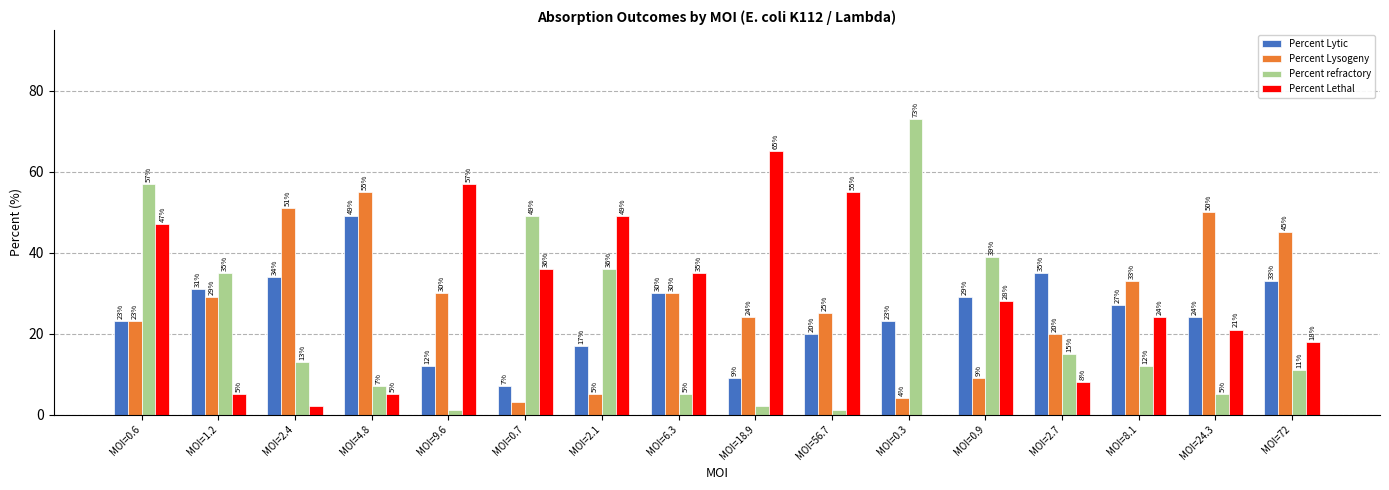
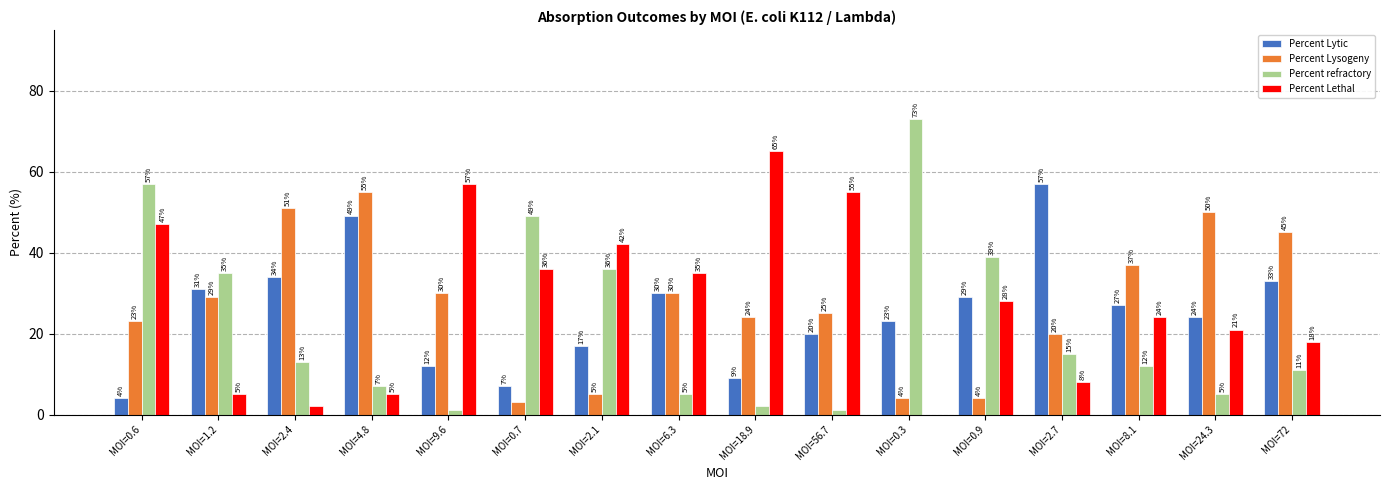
  {
    "Percent Lytic": {
-     "MOI=0.6": "23%",
+     "MOI=0.6": "4%",
      "MOI=1.2": "31%",
      "MOI=2.4": "34%",
      "MOI=4.8": "49%",
      "MOI=9.6": "12%",
      "MOI=0.7": "7%",
      "MOI=2.1": "17%",
      "MOI=6.3": "30%",
      "MOI=18.9": "9%",
      "MOI=56.7": "20%",
      "MOI=0.3": "23%",
      "MOI=0.9": "29%",
-     "MOI=2.7": "35%",
+     "MOI=2.7": "57%",
      "MOI=8.1": "27%",
      "MOI=24.3": "24%",
      "MOI=72": "33%"
    },
    "Percent Lysogeny": {
      "MOI=0.6": "23%",
      "MOI=1.2": "29%",
      "MOI=2.4": "51%",
      "MOI=4.8": "55%",
      "MOI=9.6": "30%",
      "MOI=2.1": "5%",
      "MOI=6.3": "30%",
      "MOI=18.9": "24%",
      "MOI=56.7": "25%",
      "MOI=0.3": "4%",
-     "MOI=0.9": "9%",
+     "MOI=0.9": "4%",
      "MOI=2.7": "20%",
-     "MOI=8.1": "33%",
+     "MOI=8.1": "37%",
      "MOI=24.3": "50%",
      "MOI=72": "45%"
    },
    "Percent refractory": {
      "MOI=0.6": "57%",
      "MOI=1.2": "35%",
      "MOI=2.4": "13%",
      "MOI=4.8": "7%",
      "MOI=0.7": "49%",
      "MOI=2.1": "36%",
      "MOI=6.3": "5%",
      "MOI=0.3": "73%",
      "MOI=0.9": "39%",
      "MOI=2.7": "15%",
      "MOI=8.1": "12%",
      "MOI=24.3": "5%",
      "MOI=72": "11%"
    },
    "Percent Lethal": {
      "MOI=0.6": "47%",
      "MOI=1.2": "5%",
      "MOI=4.8": "5%",
      "MOI=9.6": "57%",
      "MOI=0.7": "36%",
-     "MOI=2.1": "49%",
+     "MOI=2.1": "42%",
      "MOI=6.3": "35%",
      "MOI=18.9": "65%",
      "MOI=56.7": "55%",
      "MOI=0.9": "28%",
      "MOI=2.7": "8%",
      "MOI=8.1": "24%",
      "MOI=24.3": "21%",
      "MOI=72": "18%"
    }
  }
